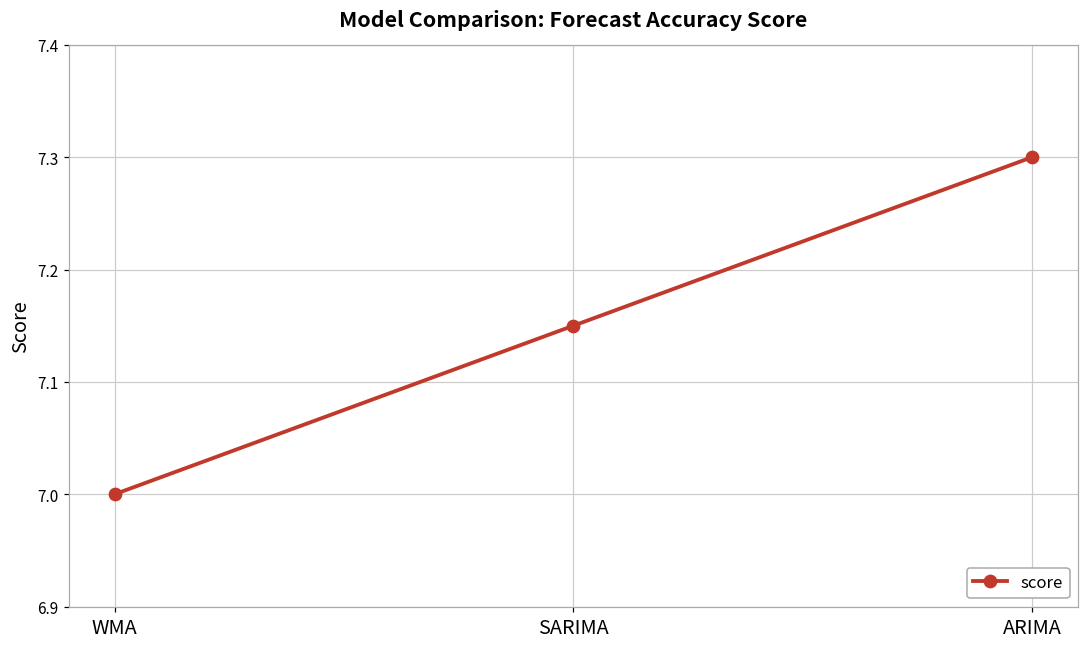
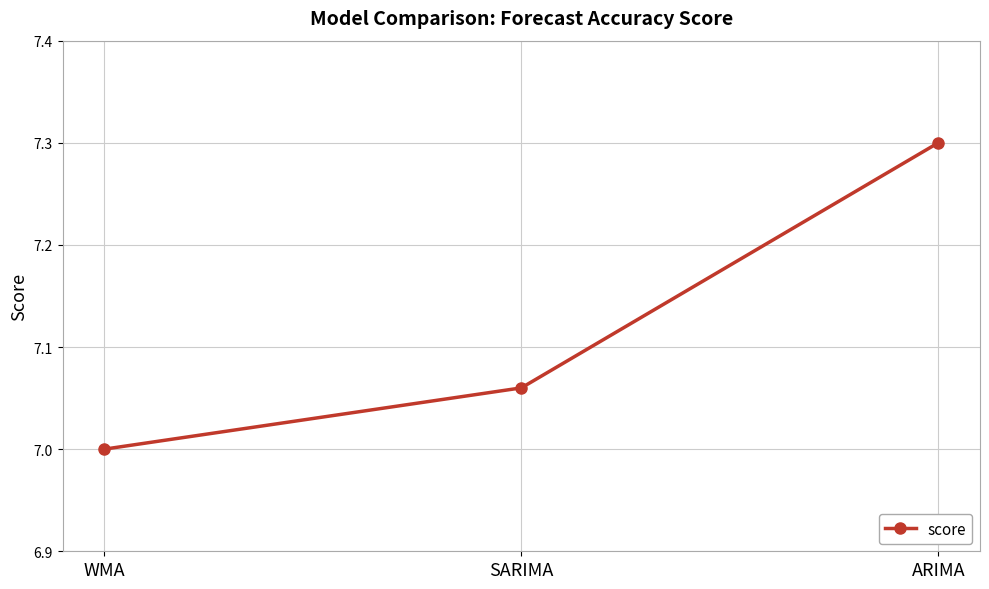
  {
    "WMA": 7.00,
-   "SARIMA": 7.15,
+   "SARIMA": 7.06,
    "ARIMA": 7.30
  }
